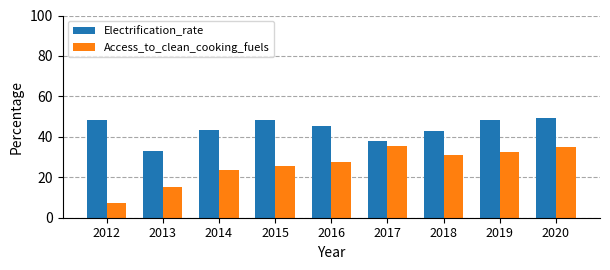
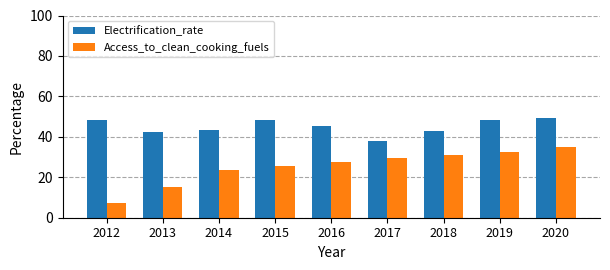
  {
    "Electrification_rate": {
      "2012": 48,
-     "2013": 33,
+     "2013": 43,
      "2014": 43,
      "2015": 49,
      "2016": 46,
      "2017": 38,
      "2018": 43,
      "2019": 48,
      "2020": 50
    },
    "Access_to_clean_cooking_fuels": {
      "2012": 7,
      "2013": 15,
      "2014": 24,
      "2015": 25,
      "2016": 27,
-     "2017": 35,
+     "2017": 30,
      "2018": 31,
      "2019": 33,
      "2020": 35
    }
  }
